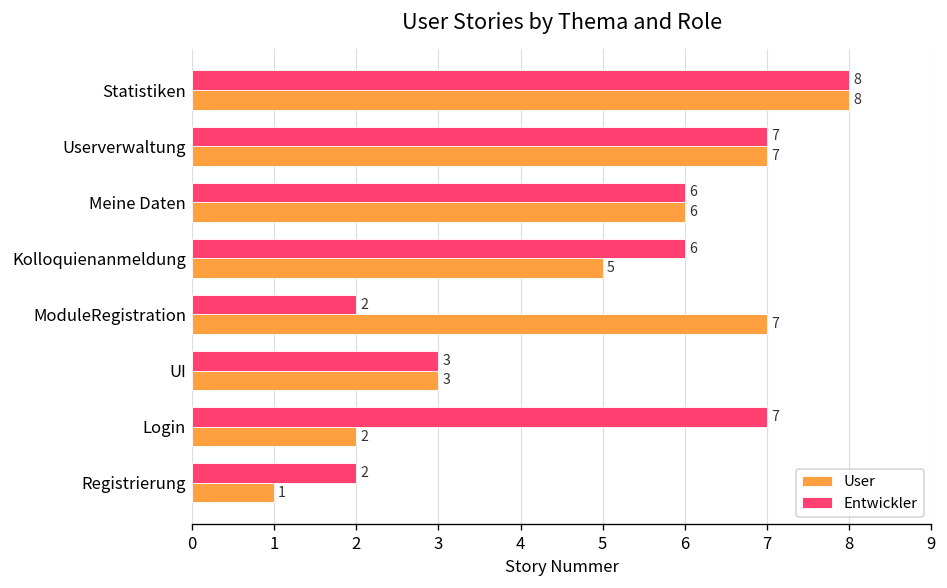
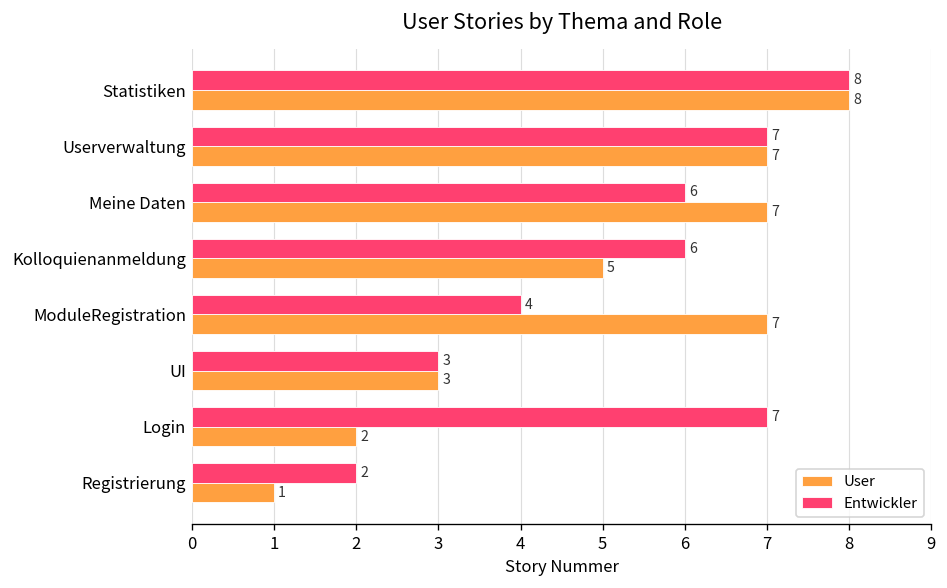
  {
    "User": {
      "Statistiken": 8,
      "Userverwaltung": 7,
-     "Meine Daten": 6,
+     "Meine Daten": 7,
      "Kolloquienanmeldung": 5,
      "ModuleRegistration": 7,
      "UI": 3,
      "Login": 2,
      "Registrierung": 1
    },
    "Entwickler": {
      "Statistiken": 8,
      "Userverwaltung": 7,
      "Meine Daten": 6,
      "Kolloquienanmeldung": 6,
-     "ModuleRegistration": 2,
+     "ModuleRegistration": 4,
      "UI": 3,
      "Login": 7,
      "Registrierung": 2
    }
  }
